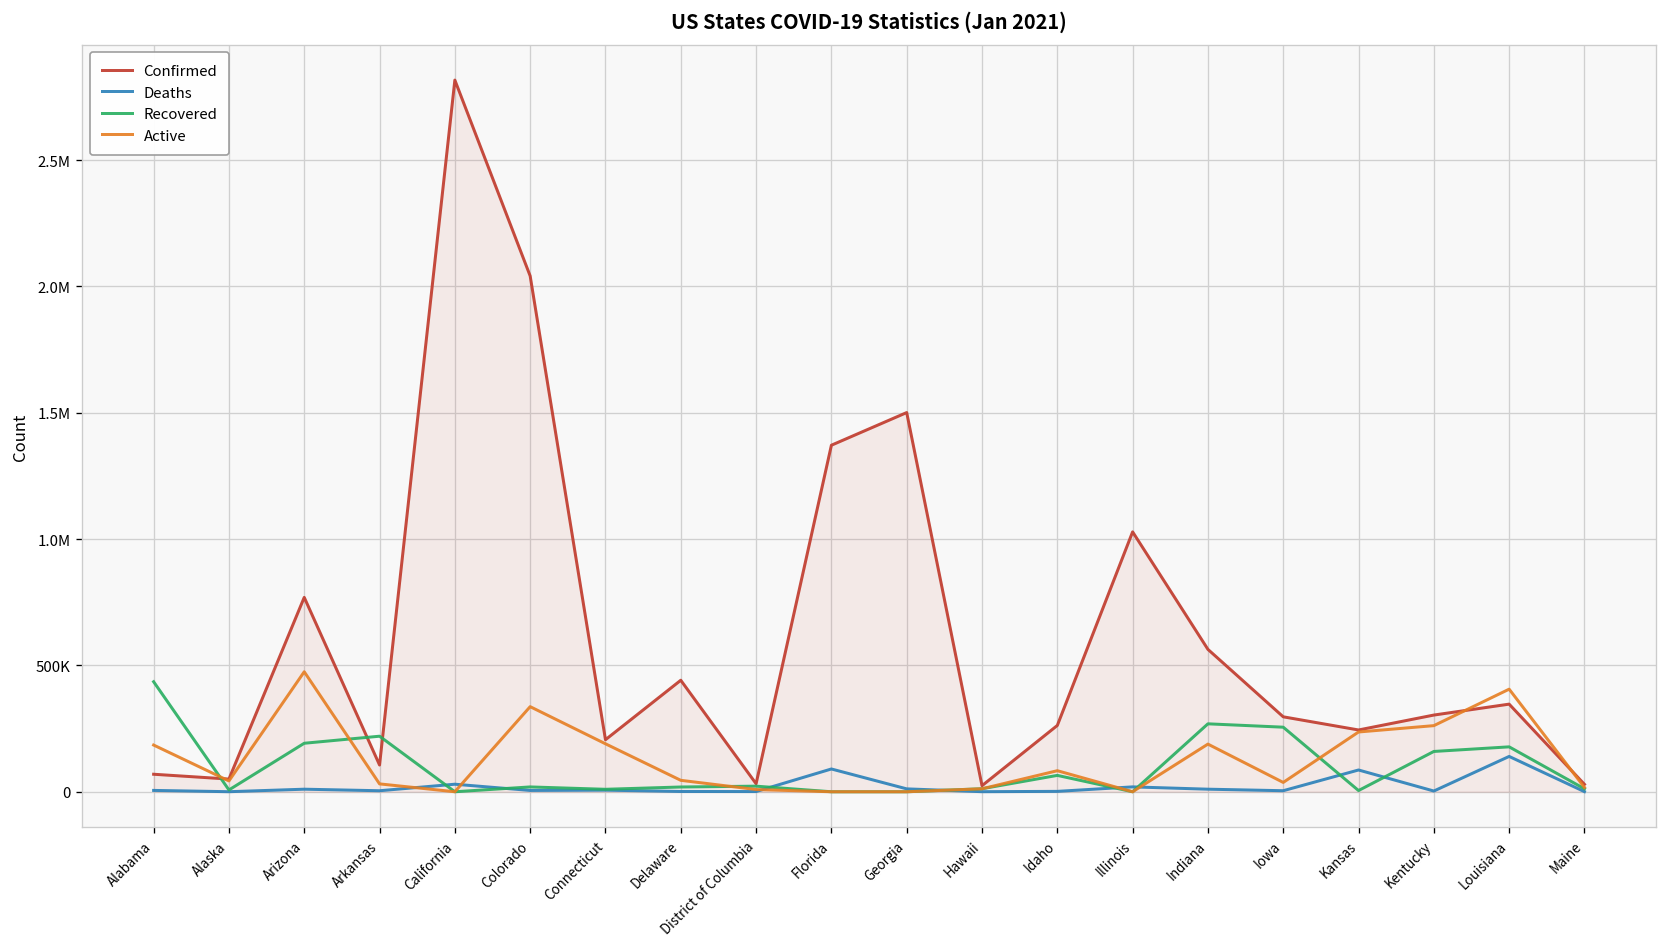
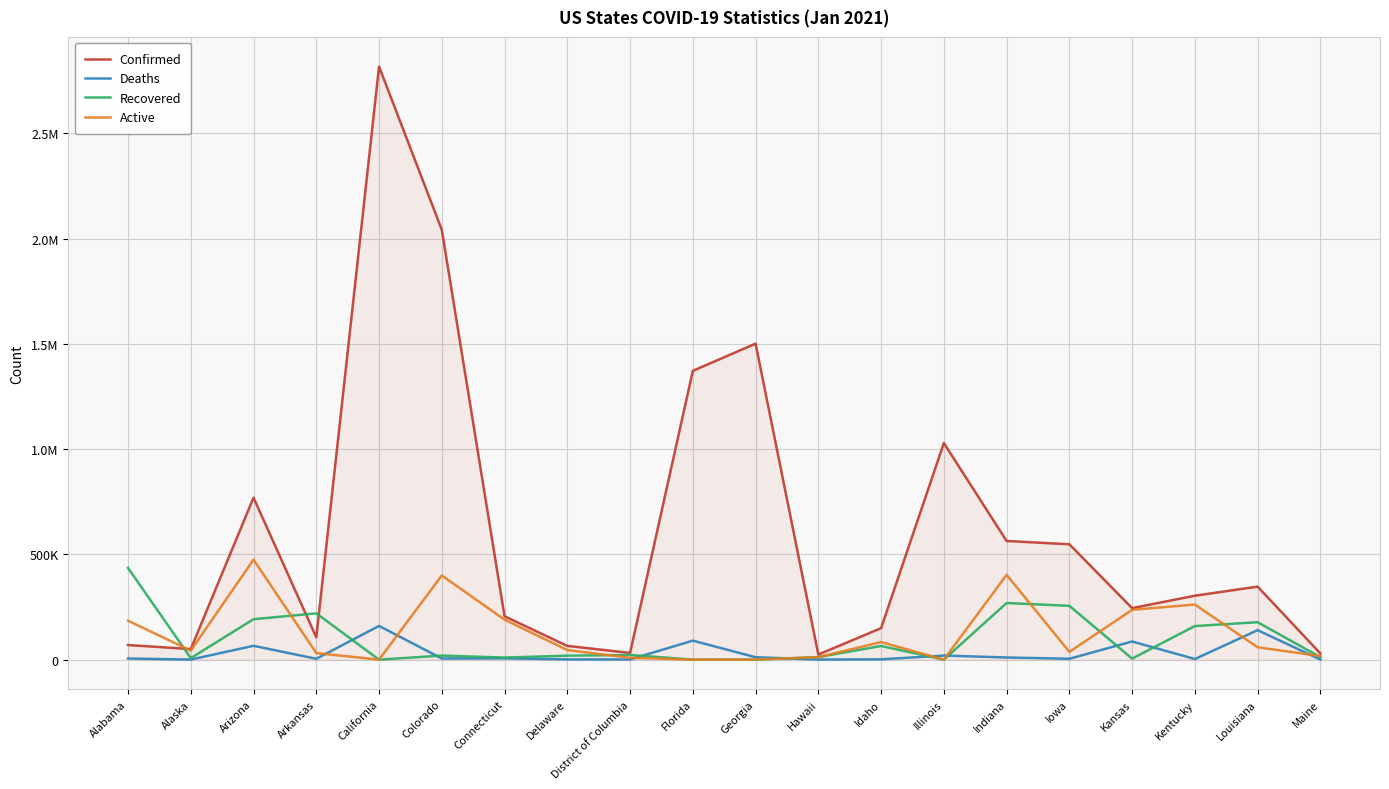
  {
    "Confirmed": {
      "Alabama": 70000,
      "Arizona": 770000,
      "Arkansas": 110000,
      "California": 2820000,
      "Colorado": 2040000,
      "Connecticut": 210000,
-     "Delaware": 440000,
+     "Delaware": 70000,
      "Florida": 1370000,
      "Georgia": 1500000,
-     "Idaho": 260000,
+     "Idaho": 150000,
      "Illinois": 1030000,
      "Indiana": 560000,
-     "Iowa": 300000,
+     "Iowa": 550000,
      "Kentucky": 300000,
      "Louisiana": 350000
    },
    "Deaths": {
      "Alabama": 10000,
-     "Arizona": 10000,
+     "Arizona": 70000,
      "Arkansas": 0,
-     "California": 30000,
+     "California": 160000,
      "Colorado": 10000,
      "Delaware": 0,
      "Florida": 90000,
      "Idaho": 0,
      "Illinois": 20000,
      "Indiana": 10000,
      "Iowa": 0,
      "Kansas": 90000,
      "Kentucky": 0,
      "Louisiana": 140000
    },
    "Recovered": {
      "Alabama": 440000,
      "Arizona": 190000,
      "Arkansas": 220000,
      "Colorado": 20000,
      "Delaware": 20000,
      "Idaho": 60000,
      "Indiana": 270000,
      "Iowa": 260000,
      "Kansas": 0,
      "Kentucky": 160000,
      "Louisiana": 180000
    },
    "Active": {
      "Alabama": 180000,
      "Arizona": 470000,
      "Arkansas": 30000,
-     "Colorado": 340000,
+     "Colorado": 400000,
      "Connecticut": 190000,
      "Delaware": 50000,
      "Idaho": 80000,
-     "Indiana": 190000,
+     "Indiana": 400000,
      "Iowa": 40000,
      "Kentucky": 260000,
-     "Louisiana": 410000
+     "Louisiana": 60000
    }
  }
